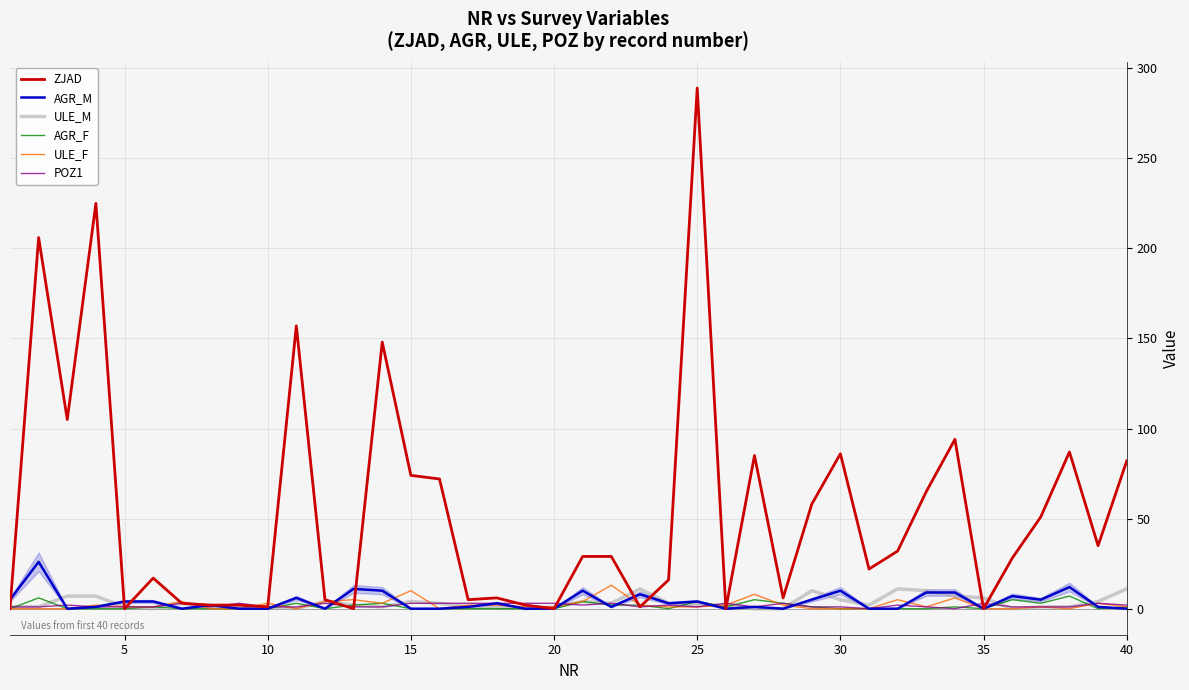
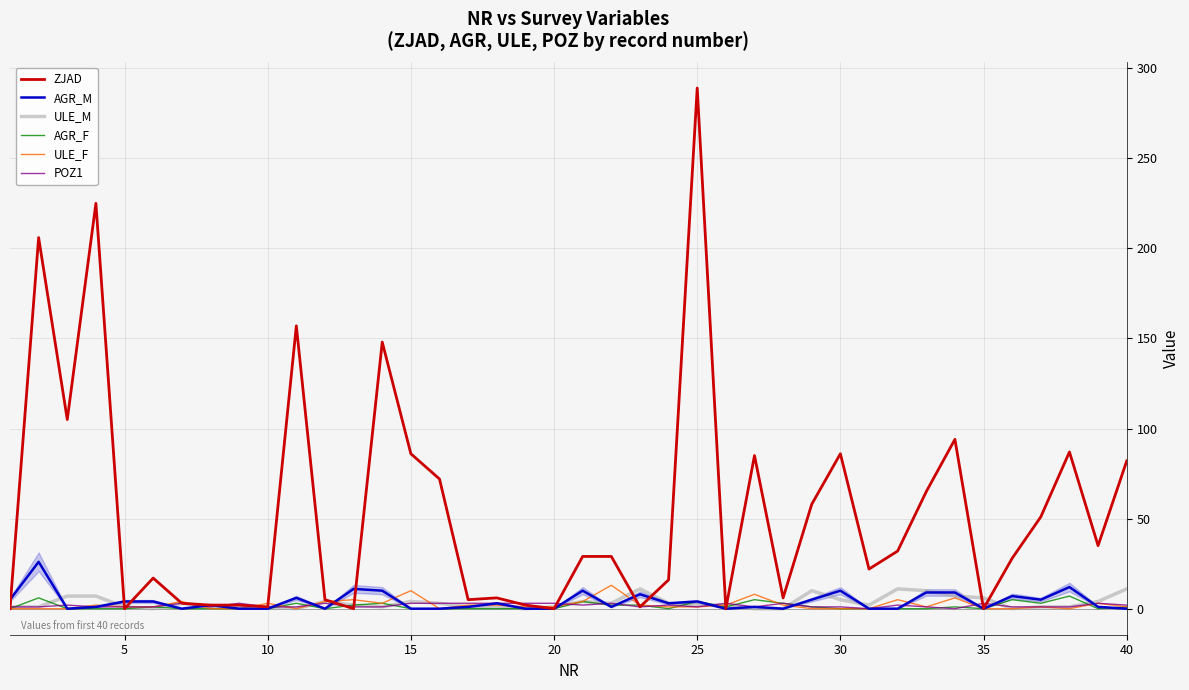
  {
    "ZJAD": {
-     "15": 74,
+     "15": 86,
      "25": 289,
      "30": 86,
      "40": 82
    },
    "ULE_F": {
      "10": 3,
      "15": 10
    },
    "POZ1": {
      "20": 3,
      "35": 3
    }
  }
